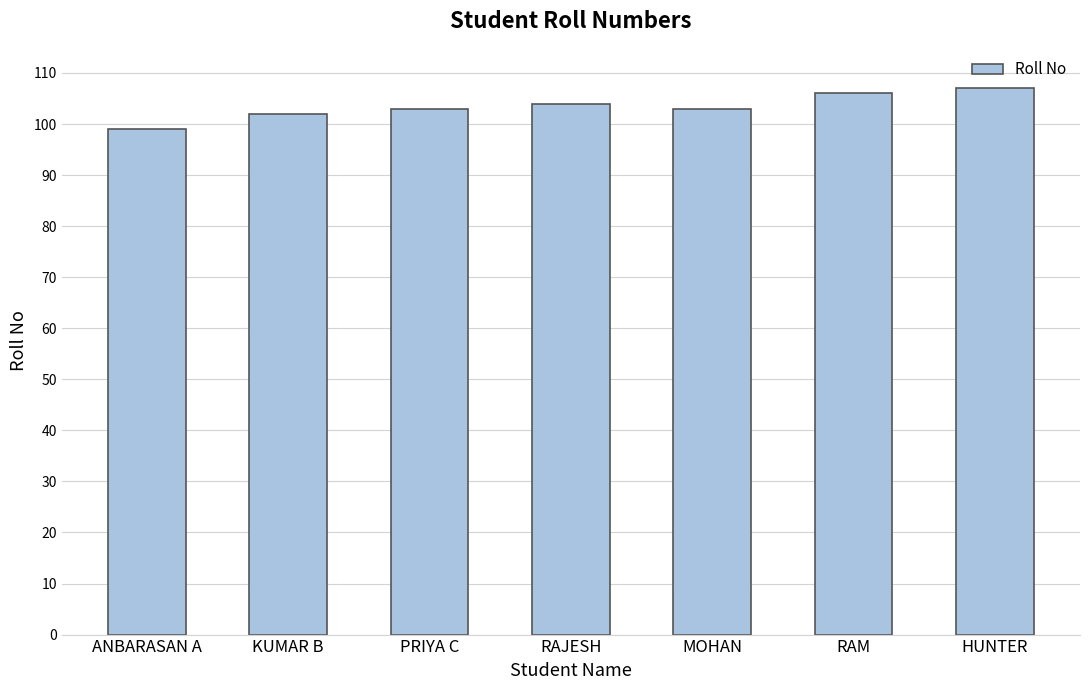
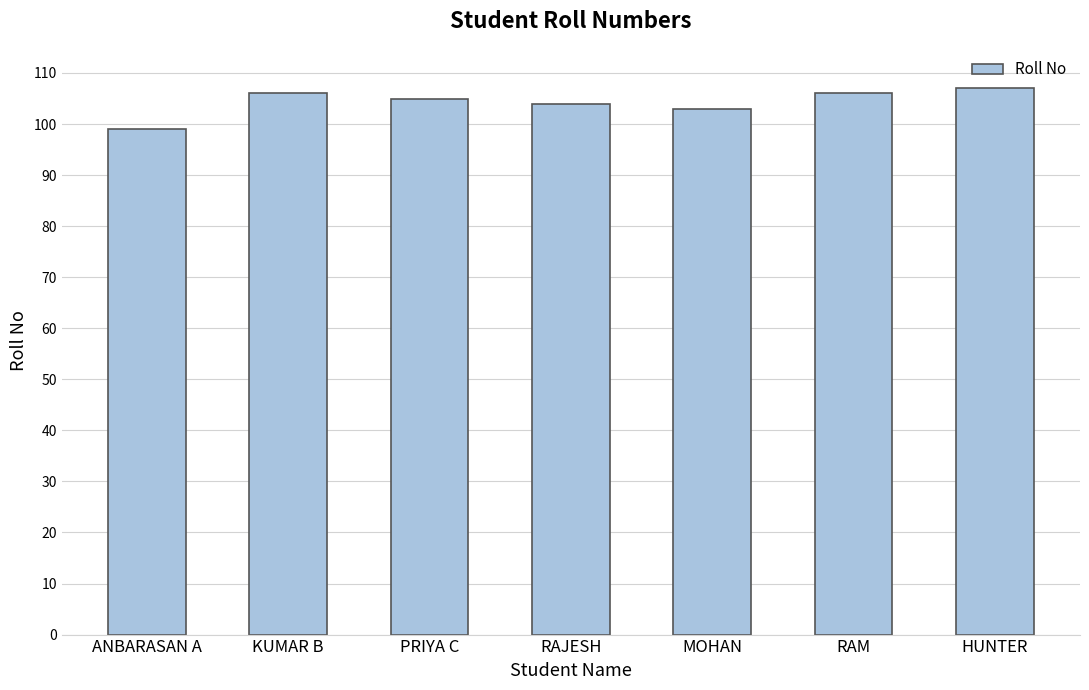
  {
    "ANBARASAN A": 99,
-   "KUMAR B": 102,
-   "PRIYA C": 103,
+   "KUMAR B": 106,
+   "PRIYA C": 105,
    "RAJESH": 104,
    "MOHAN": 103,
    "RAM": 106,
    "HUNTER": 107
  }
